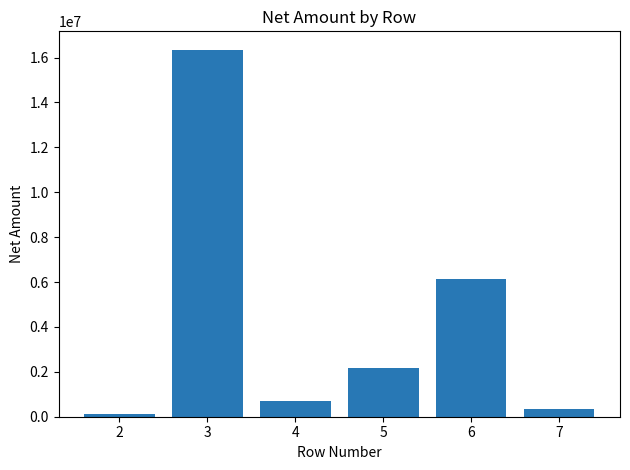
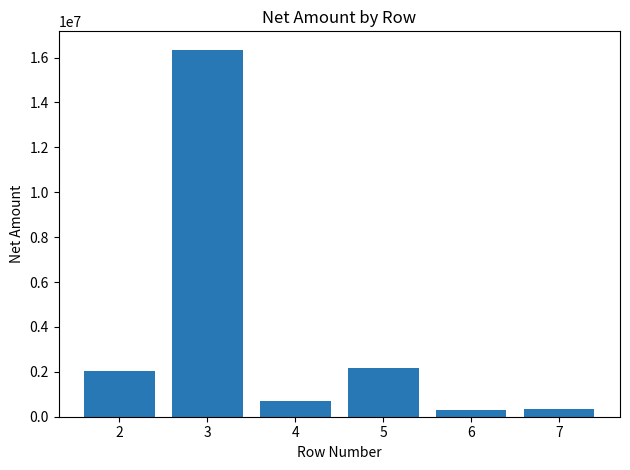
  {
-   "2": 100000,
+   "2": 2000000,
    "3": 16400000,
    "4": 700000,
    "5": 2200000,
-   "6": 6100000,
+   "6": 300000,
    "7": 400000
  }
